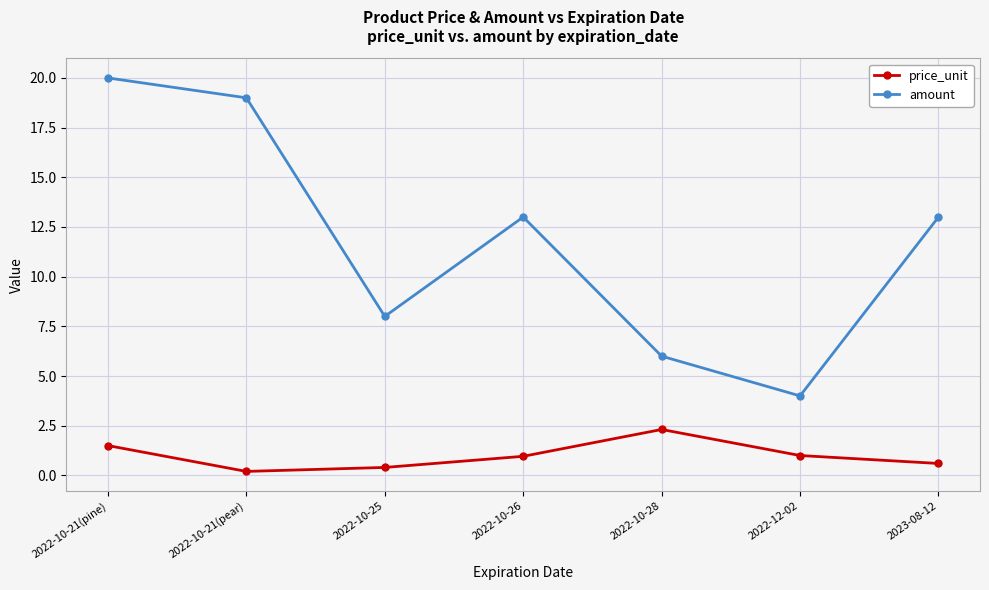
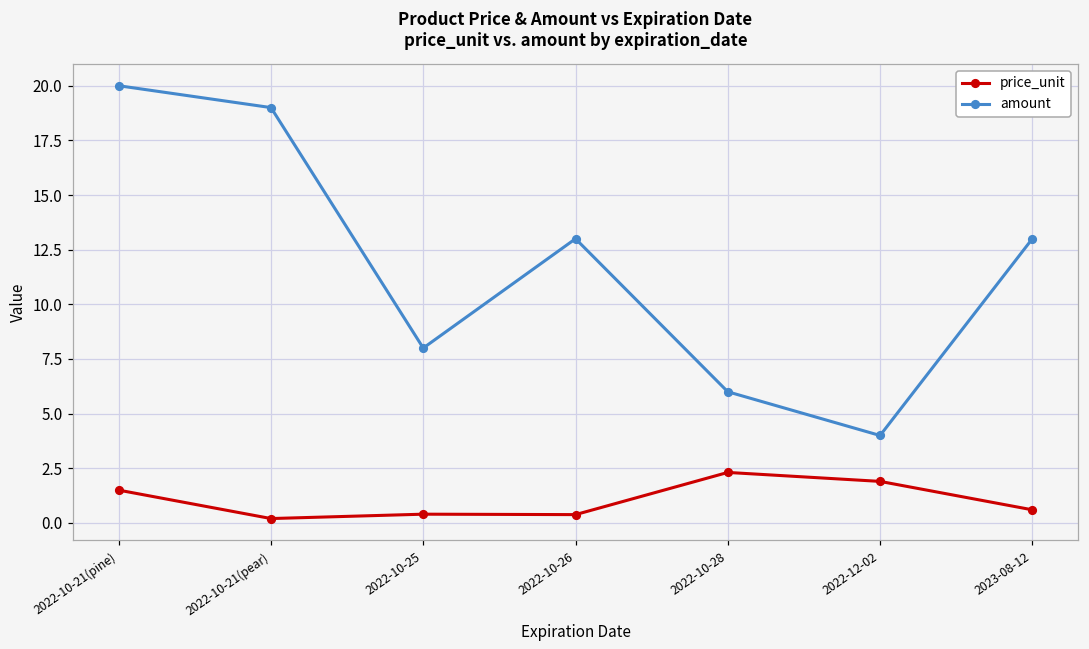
  {
    "price_unit": {
      "2022-10-21(pine)": 1.5,
      "2022-10-21(pear)": 0.2,
      "2022-10-25": 0.4,
-     "2022-10-26": 1.0,
+     "2022-10-26": 0.4,
      "2022-10-28": 2.3,
-     "2022-12-02": 1.0,
+     "2022-12-02": 1.9,
      "2023-08-12": 0.6
    },
    "amount": {
      "2022-10-21(pine)": 20.0,
      "2022-10-21(pear)": 19.0,
      "2022-10-25": 8.0,
      "2022-10-26": 13.0,
      "2022-10-28": 6.0,
      "2022-12-02": 4.0,
      "2023-08-12": 13.0
    }
  }
